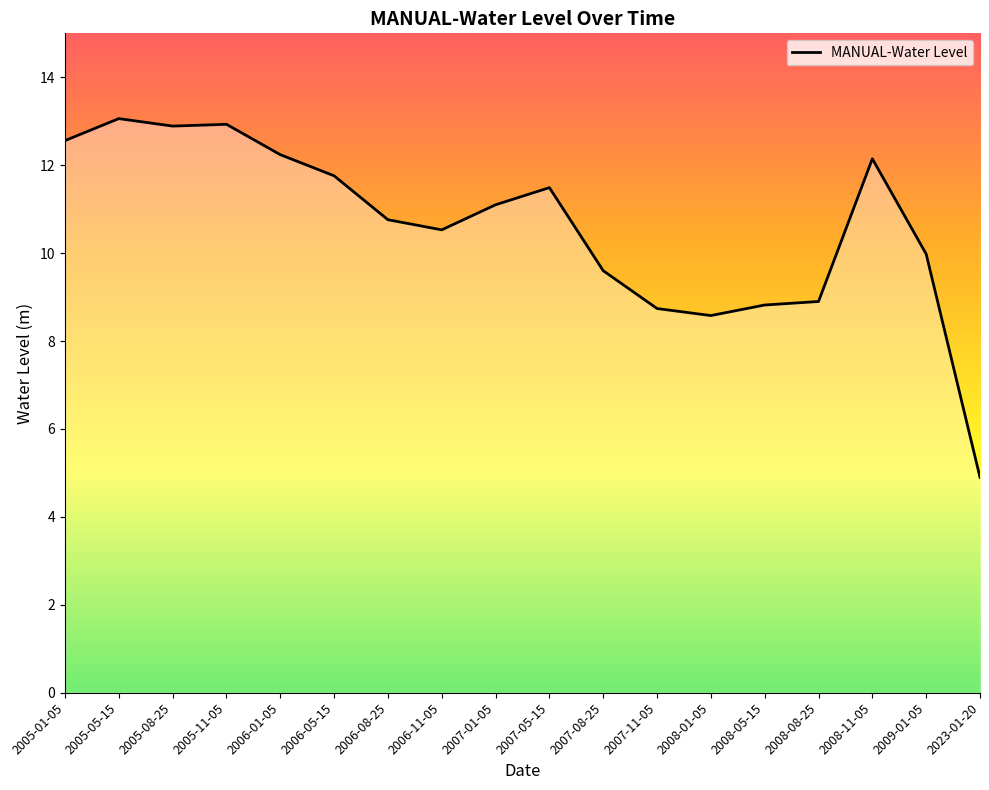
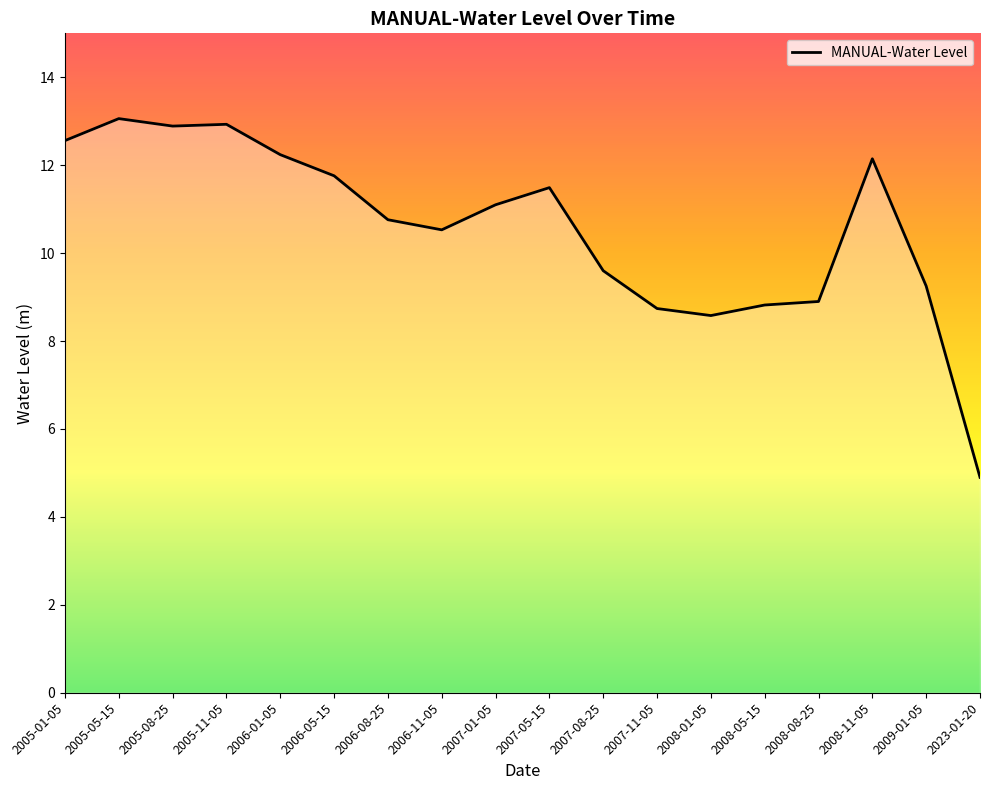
  {
    "2005-01-05": 12.6,
    "2005-05-15": 13.1,
    "2005-08-25": 12.9,
    "2005-11-05": 12.9,
    "2006-01-05": 12.2,
    "2006-05-15": 11.8,
    "2006-08-25": 10.8,
    "2006-11-05": 10.5,
    "2007-01-05": 11.1,
    "2007-05-15": 11.5,
    "2007-08-25": 9.6,
    "2007-11-05": 8.7,
    "2008-01-05": 8.6,
    "2008-05-15": 8.8,
    "2008-08-25": 8.9,
    "2008-11-05": 12.1,
-   "2009-01-05": 10.0,
+   "2009-01-05": 9.3,
    "2023-01-20": 4.9
  }
